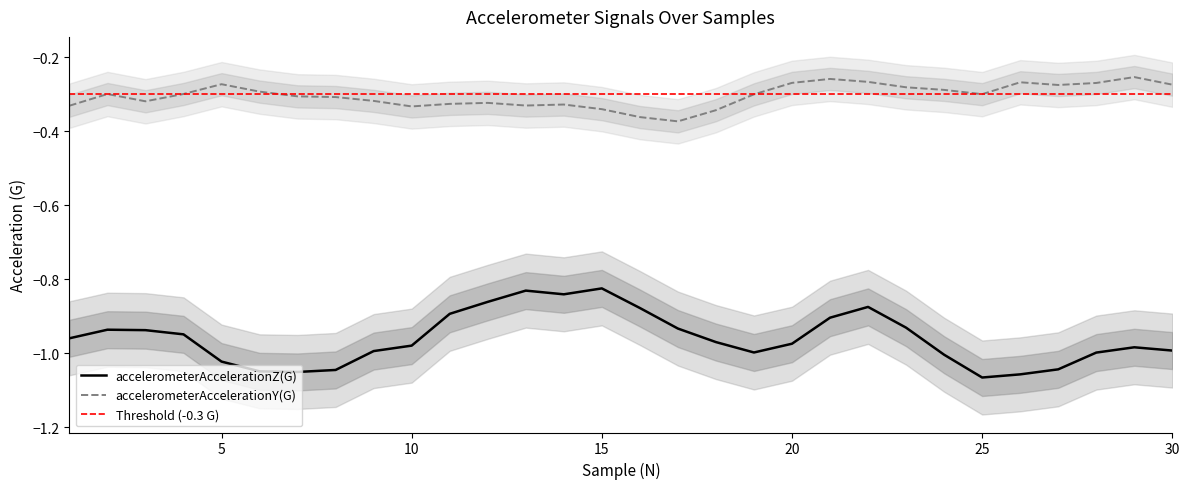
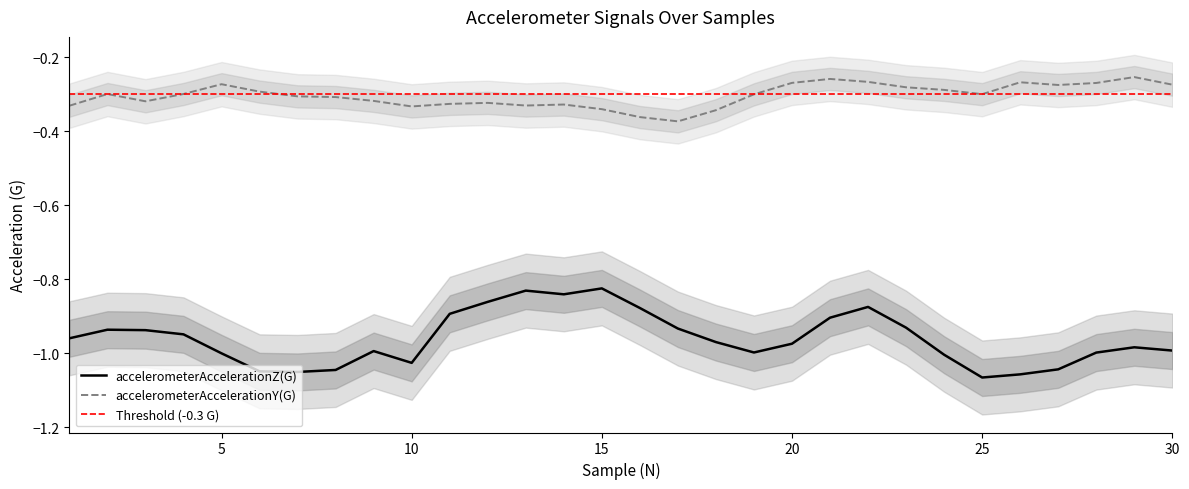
  {
    "accelerometerAccelerationZ(G)": {
-     "5": -1.02,
-     "10": -0.98,
+     "5": -1.00,
+     "10": -1.03,
      "15": -0.82,
      "20": -0.97,
      "25": -1.07,
      "30": -0.99
    }
  }
